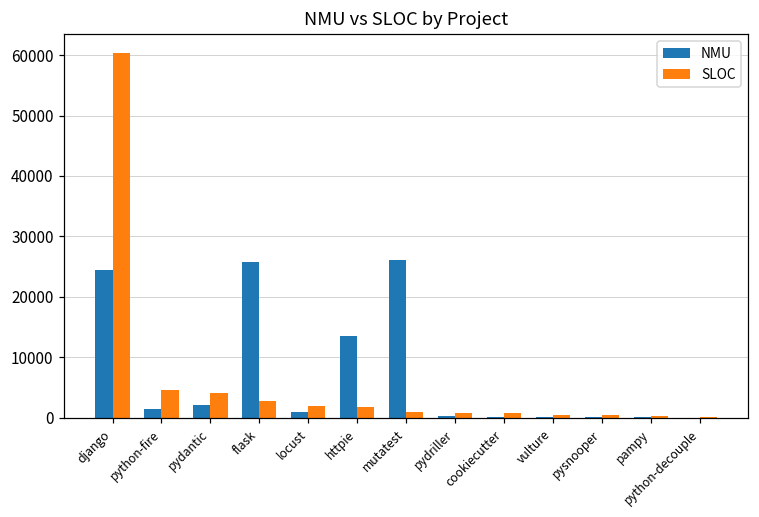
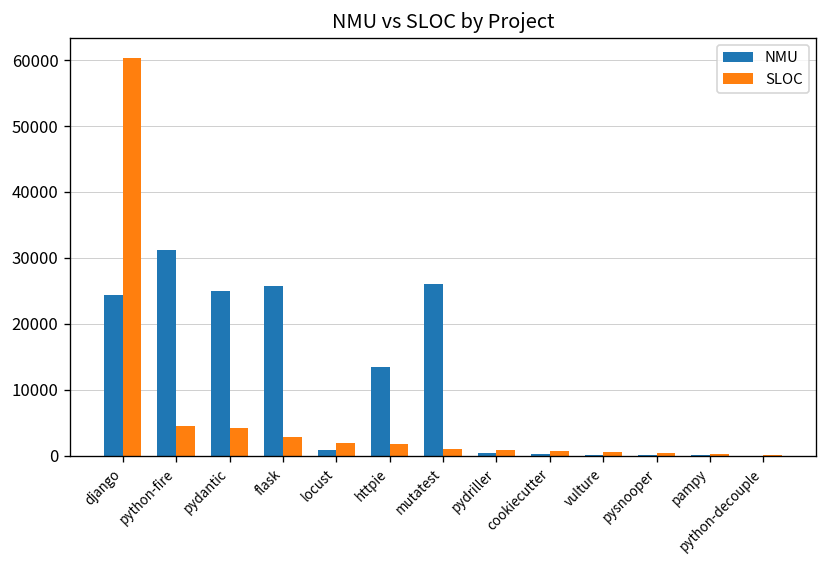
  {
    "NMU": {
      "django": 24000,
-     "python-fire": 1000,
-     "pydantic": 2000,
+     "python-fire": 31000,
+     "pydantic": 25000,
      "flask": 26000,
      "locust": 1000,
      "httpie": 13000,
      "mutatest": 26000
    },
    "SLOC": {
      "django": 60000,
      "python-fire": 5000,
      "pydantic": 4000,
      "flask": 3000,
      "locust": 2000,
      "httpie": 2000,
      "mutatest": 1000,
      "pydriller": 1000,
      "cookiecutter": 1000,
      "vulture": 1000,
      "pysnooper": 0
    }
  }
